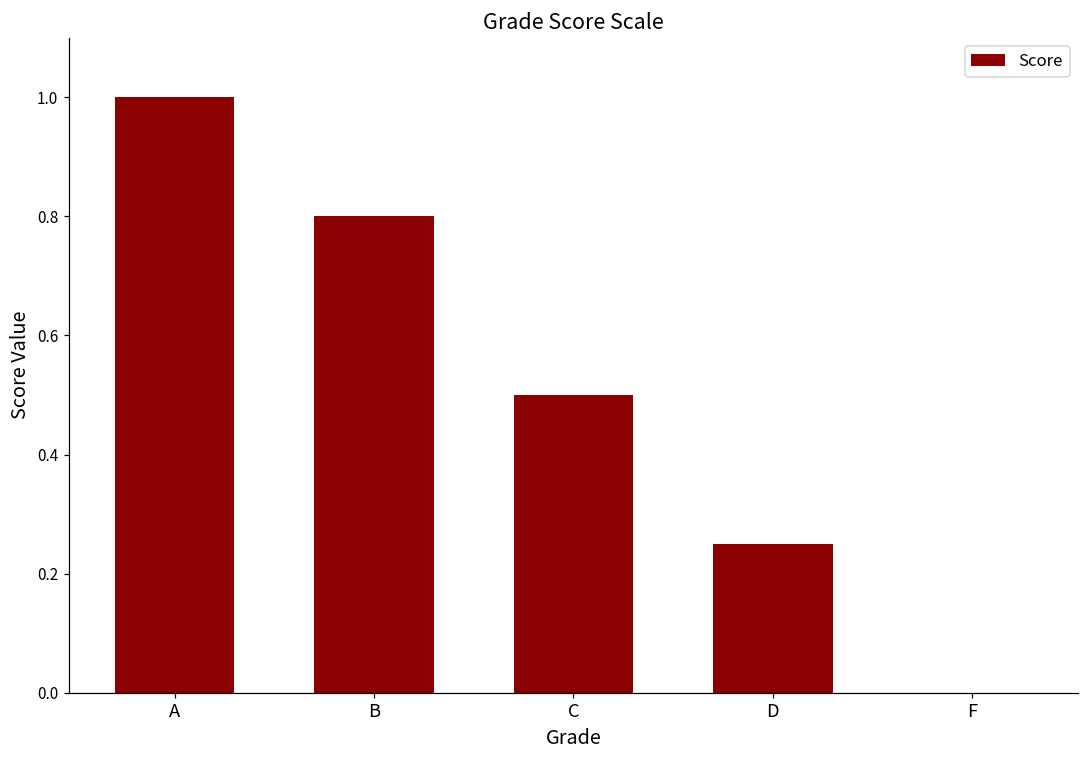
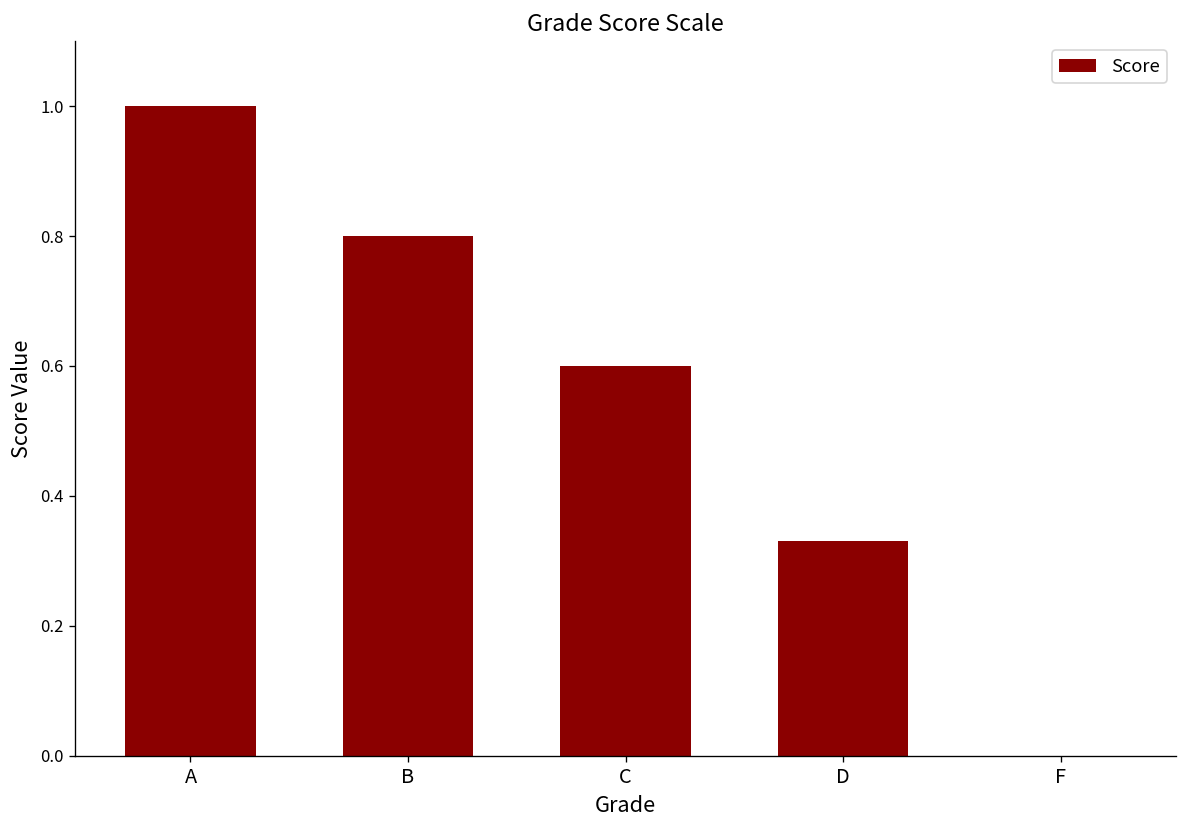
  {
    "A": 1.00,
    "B": 0.80,
-   "C": 0.5,
-   "D": 0.25,
+   "C": 0.6,
+   "D": 0.33,
    "F": 0.00
  }
